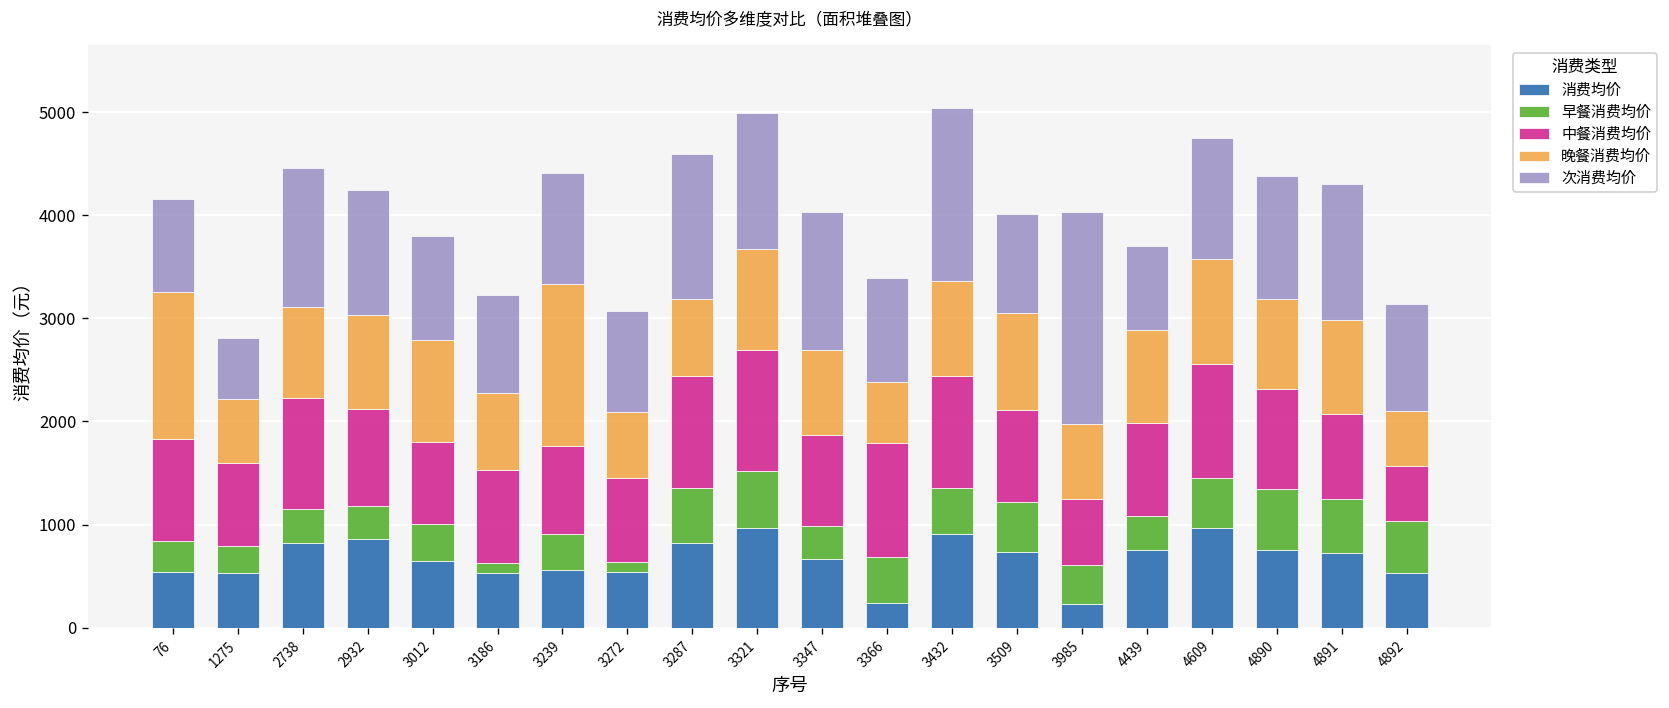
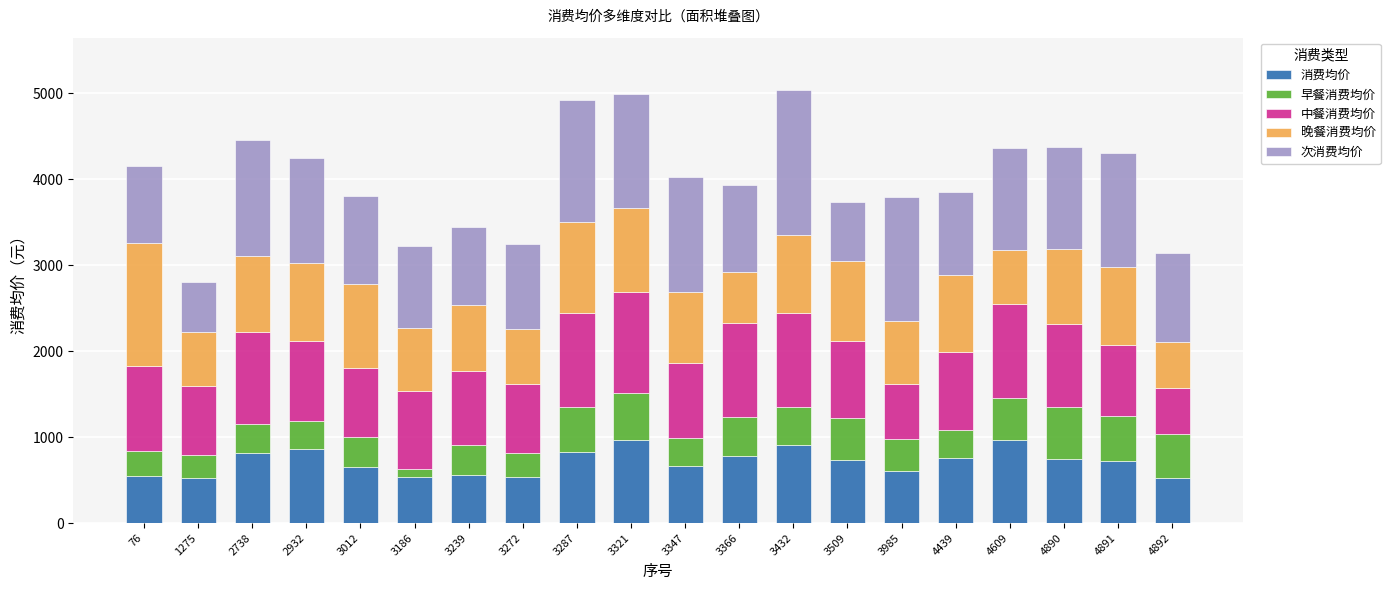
  {
    "消费均价": {
      "76": 500,
      "1275": 500,
      "2738": 800,
      "2932": 900,
      "3012": 600,
      "3186": 500,
      "3239": 600,
      "3272": 500,
      "3287": 800,
      "3321": 1000,
      "3347": 700,
-     "3366": 200,
+     "3366": 800,
      "3432": 900,
      "3509": 700,
-     "3985": 200,
+     "3985": 600,
      "4439": 800,
      "4609": 1000,
      "4890": 700,
      "4891": 700,
      "4892": 500
    },
    "早餐消费均价": {
      "76": 300,
      "1275": 300,
      "2738": 300,
      "2932": 300,
      "3012": 400,
      "3186": 100,
      "3239": 300,
-     "3272": 100,
+     "3272": 300,
      "3287": 500,
      "3321": 500,
      "3347": 300,
      "3366": 500,
      "3432": 400,
      "3509": 500,
      "3985": 400,
      "4439": 300,
      "4609": 500,
      "4890": 600,
      "4891": 500,
      "4892": 500
    },
    "中餐消费均价": {
      "76": 1000,
      "1275": 800,
      "2738": 1100,
      "2932": 900,
      "3012": 800,
      "3186": 900,
      "3239": 900,
      "3272": 800,
      "3287": 1100,
      "3321": 1200,
      "3347": 900,
      "3366": 1100,
      "3432": 1100,
      "3509": 900,
      "3985": 600,
      "4439": 900,
      "4609": 1100,
      "4890": 1000,
      "4891": 800,
      "4892": 500
    },
    "晚餐消费均价": {
      "76": 1400,
      "1275": 600,
      "2738": 900,
      "2932": 900,
      "3012": 1000,
      "3186": 700,
-     "3239": 1600,
+     "3239": 800,
      "3272": 600,
-     "3287": 700,
+     "3287": 1100,
      "3321": 1000,
      "3347": 800,
      "3366": 600,
      "3432": 900,
      "3509": 900,
      "3985": 700,
      "4439": 900,
-     "4609": 1000,
+     "4609": 600,
      "4890": 900,
      "4891": 900,
      "4892": 500
    },
    "次消费均价": {
      "76": 900,
      "1275": 600,
      "2738": 1300,
      "2932": 1200,
      "3012": 1000,
      "3186": 900,
-     "3239": 1100,
+     "3239": 900,
      "3272": 1000,
      "3287": 1400,
      "3321": 1300,
      "3347": 1300,
      "3366": 1000,
      "3432": 1700,
-     "3509": 1000,
-     "3985": 2100,
-     "4439": 800,
+     "3509": 700,
+     "3985": 1400,
+     "4439": 1000,
      "4609": 1200,
      "4890": 1200,
      "4891": 1300,
      "4892": 1000
    }
  }
